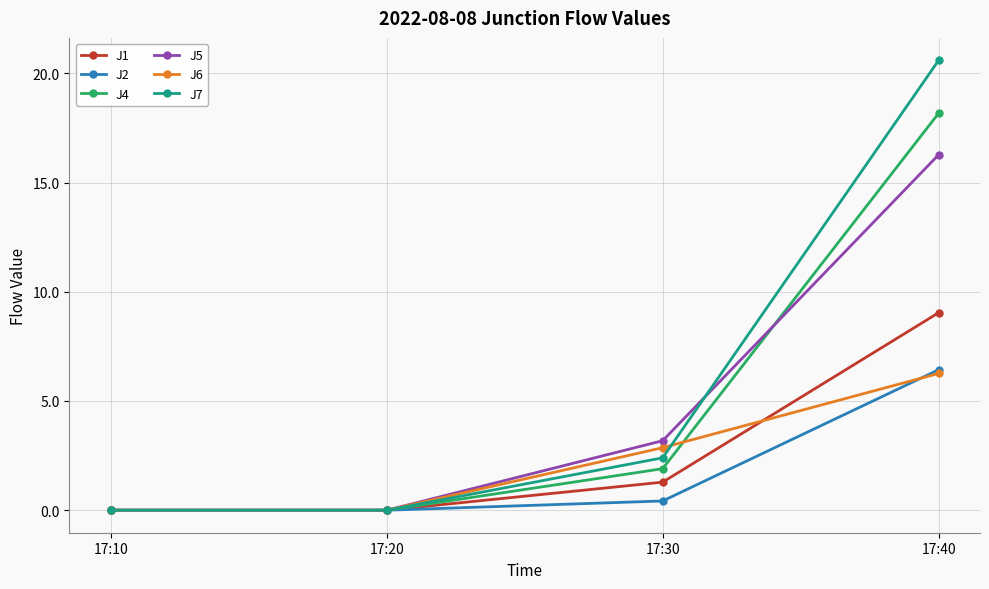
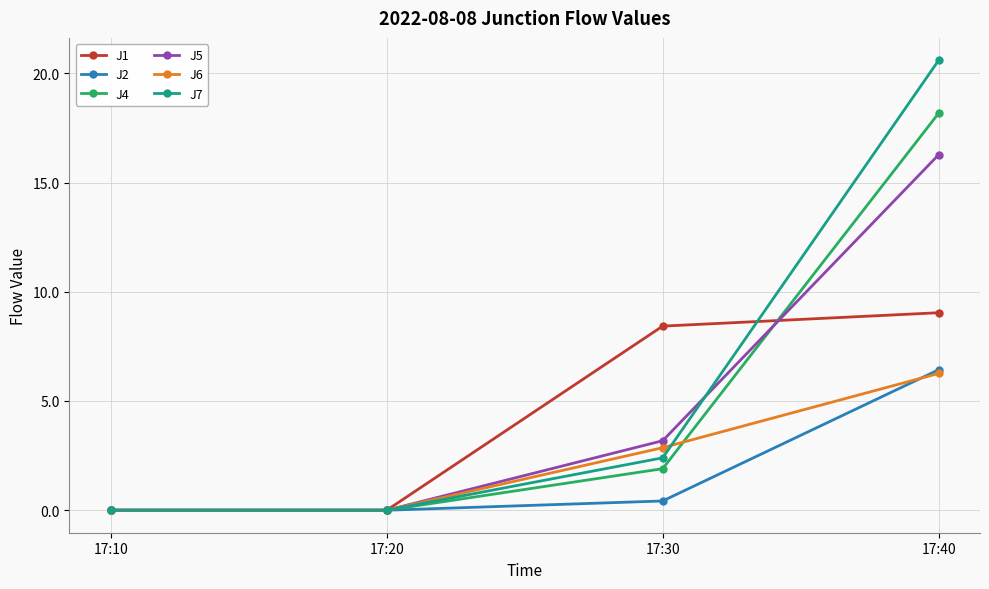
  {
    "J1": {
-     "17:30": 1.3,
+     "17:30": 8.4,
      "17:40": 9.0
    },
    "J2": {
      "17:30": 0.4,
      "17:40": 6.4
    },
    "J5": {
      "17:30": 3.2,
      "17:40": 16.3
    },
    "J6": {
      "17:30": 2.9,
      "17:40": 6.3
    }
  }
